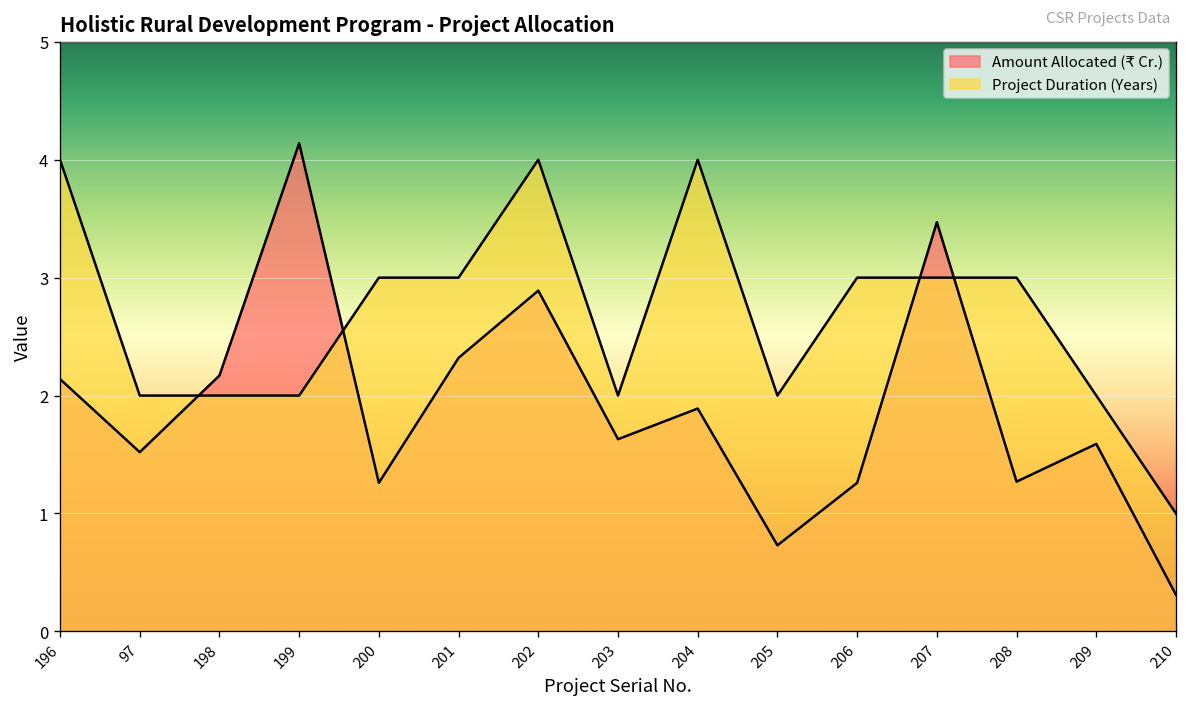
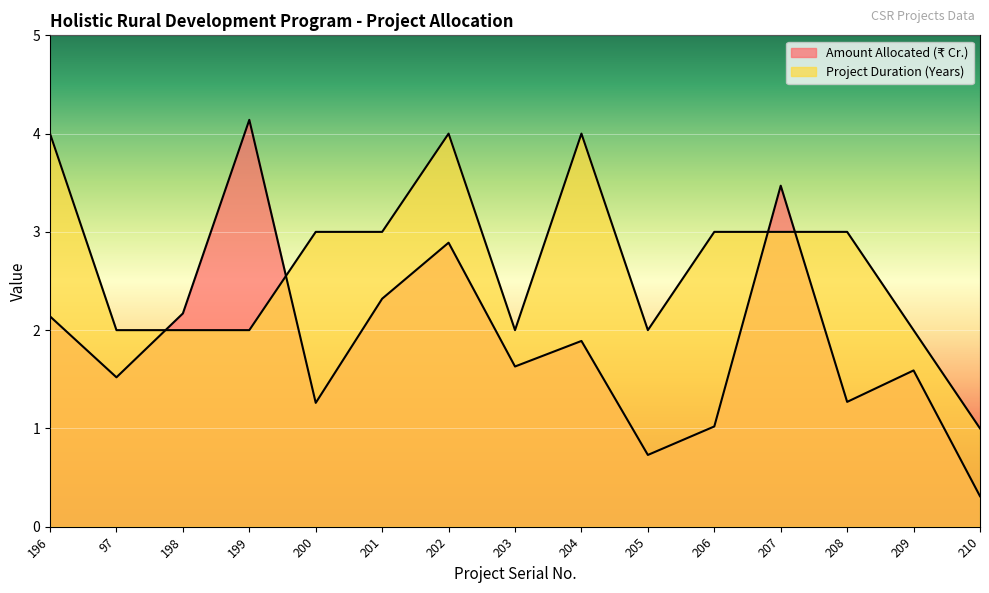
  {
    "Amount Allocated (₹ Cr.)": {
      "196": 2.1,
      "97": 1.5,
      "198": 2.2,
      "199": 4.1,
      "200": 1.3,
      "201": 2.3,
      "202": 2.9,
      "203": 1.6,
      "204": 1.9,
      "205": 0.7,
-     "206": 1.3,
+     "206": 1.0,
      "207": 3.5,
      "208": 1.3,
      "209": 1.6,
      "210": 0.3
    },
    "Project Duration (Years)": {
      "196": 4.0,
      "97": 2.0,
      "198": 2.0,
      "199": 2.0,
      "200": 3.0,
      "201": 3.0,
      "202": 4.0,
      "203": 2.0,
      "204": 4.0,
      "205": 2.0,
      "206": 3.0,
      "207": 3.0,
      "208": 3.0,
      "209": 2.0,
      "210": 1.0
    }
  }
